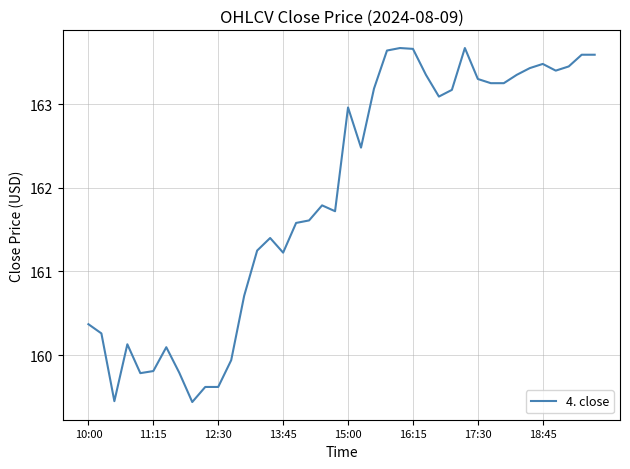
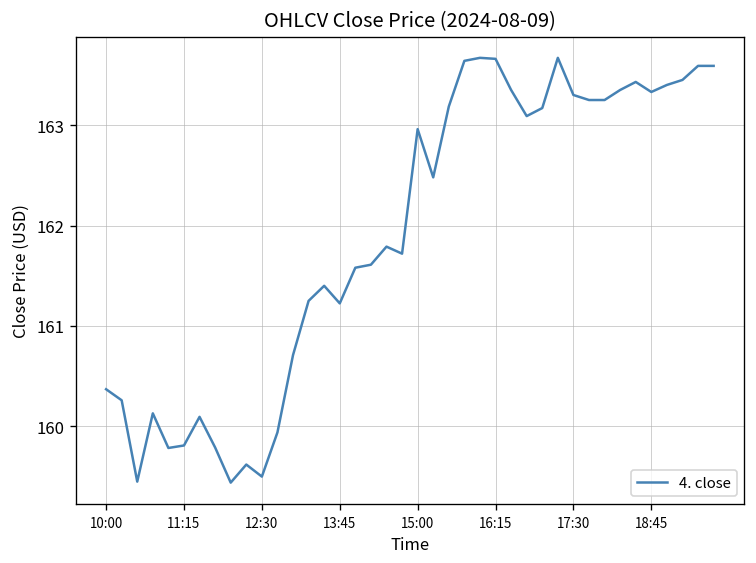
  {
    "10:00": 160.4,
    "11:15": 159.8,
-   "12:30": 159.6,
+   "12:30": 159.5,
    "13:45": 161.2,
    "15:00": 163.0,
    "16:15": 163.7,
    "17:30": 163.3,
-   "18:45": 163.5
+   "18:45": 163.3
  }
